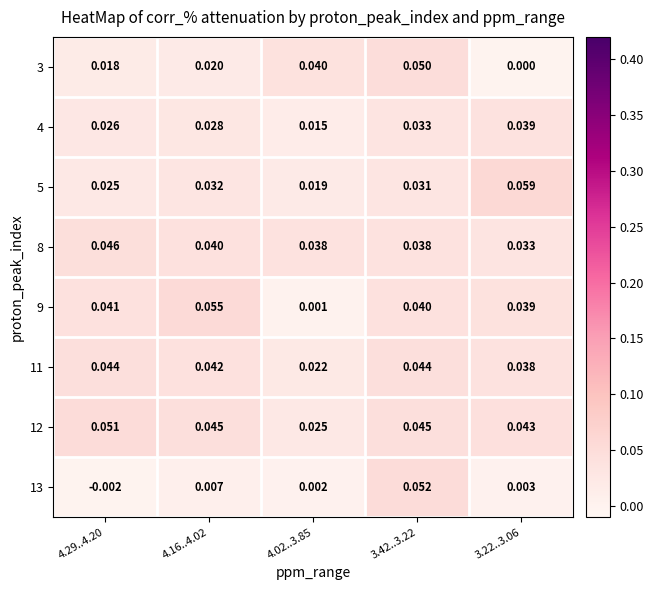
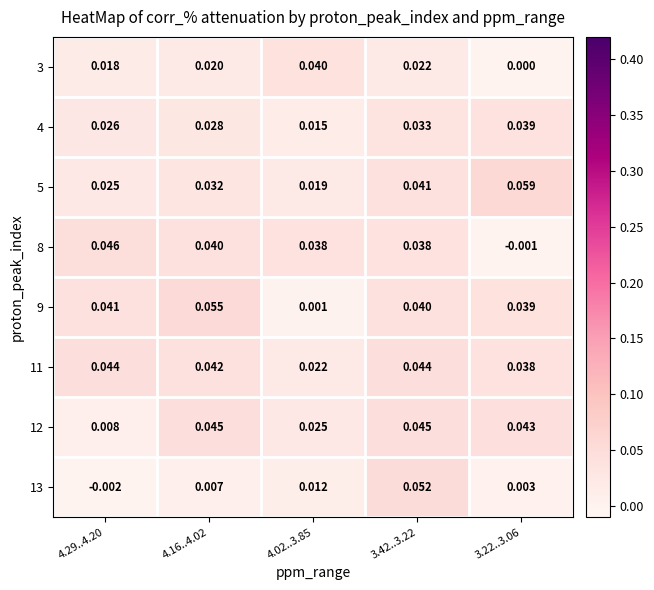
  {
    "3": {
      "4.29..4.20": 0.018,
      "4.16..4.02": 0.020,
      "4.02..3.85": 0.040,
-     "3.42..3.22": 0.050,
+     "3.42..3.22": 0.022,
      "3.22..3.06": 0.000
    },
    "4": {
      "4.29..4.20": 0.026,
      "4.16..4.02": 0.028,
      "4.02..3.85": 0.015,
      "3.42..3.22": 0.033,
      "3.22..3.06": 0.039
    },
    "5": {
      "4.29..4.20": 0.025,
      "4.16..4.02": 0.032,
      "4.02..3.85": 0.019,
-     "3.42..3.22": 0.031,
+     "3.42..3.22": 0.041,
      "3.22..3.06": 0.059
    },
    "8": {
      "4.29..4.20": 0.046,
      "4.16..4.02": 0.040,
      "4.02..3.85": 0.038,
      "3.42..3.22": 0.038,
-     "3.22..3.06": 0.033
+     "3.22..3.06": -0.001
    },
    "9": {
      "4.29..4.20": 0.041,
      "4.16..4.02": 0.055,
      "4.02..3.85": 0.001,
      "3.42..3.22": 0.040,
      "3.22..3.06": 0.039
    },
    "11": {
      "4.29..4.20": 0.044,
      "4.16..4.02": 0.042,
      "4.02..3.85": 0.022,
      "3.42..3.22": 0.044,
      "3.22..3.06": 0.038
    },
    "12": {
-     "4.29..4.20": 0.051,
+     "4.29..4.20": 0.008,
      "4.16..4.02": 0.045,
      "4.02..3.85": 0.025,
      "3.42..3.22": 0.045,
      "3.22..3.06": 0.043
    },
    "13": {
      "4.29..4.20": -0.002,
      "4.16..4.02": 0.007,
-     "4.02..3.85": 0.002,
+     "4.02..3.85": 0.012,
      "3.42..3.22": 0.052,
      "3.22..3.06": 0.003
    }
  }
